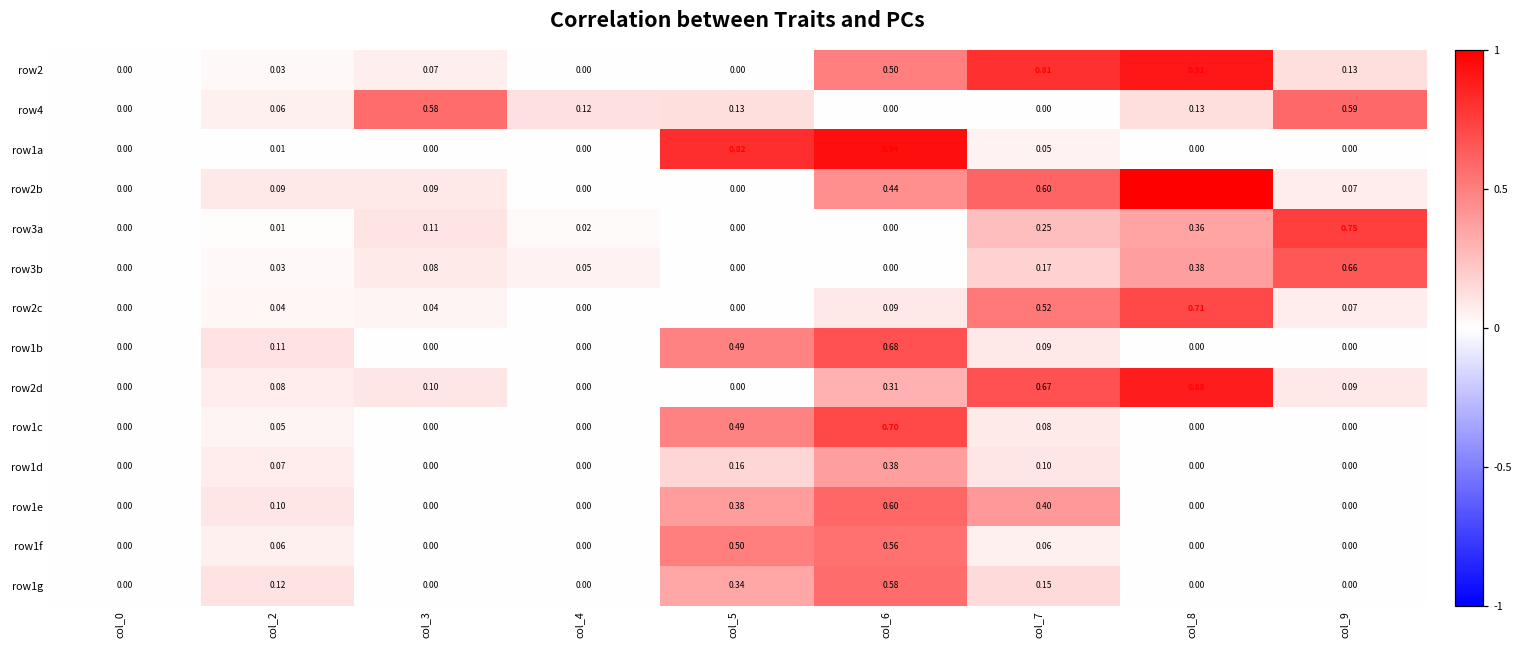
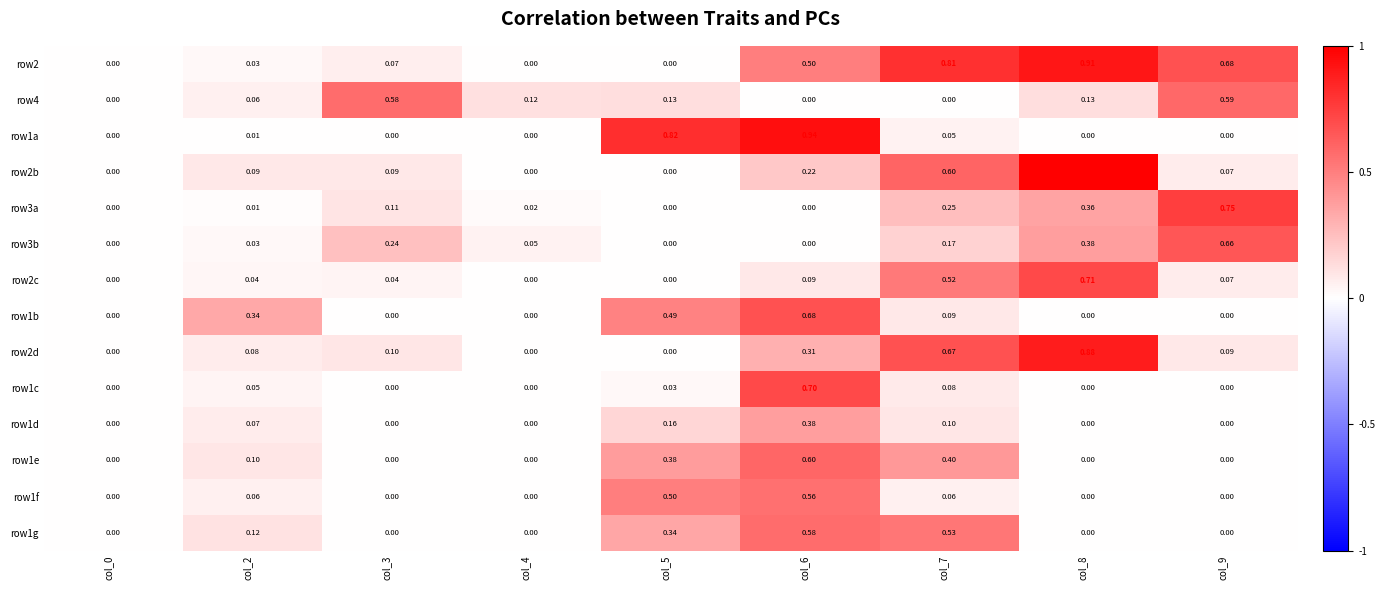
  {
    "row2": {
      "col_0": 0.00,
      "col_2": 0.03,
      "col_3": 0.07,
      "col_4": 0.00,
      "col_5": 0.00,
      "col_6": 0.50,
      "col_7": 0.81,
-     "col_9": 0.13
+     "col_9": 0.68
    },
    "row4": {
      "col_0": 0.00,
      "col_2": 0.06,
      "col_3": 0.58,
      "col_4": 0.12,
      "col_5": 0.13,
      "col_6": 0.00,
      "col_7": 0.00,
      "col_8": 0.13,
      "col_9": 0.59
    },
    "row1a": {
      "col_0": 0.00,
      "col_2": 0.01,
      "col_3": 0.00,
      "col_4": 0.00,
      "col_7": 0.05,
      "col_8": 0.00,
      "col_9": 0.00
    },
    "row2b": {
      "col_0": 0.00,
      "col_2": 0.09,
      "col_3": 0.09,
      "col_4": 0.00,
      "col_5": 0.00,
-     "col_6": 0.44,
+     "col_6": 0.22,
      "col_7": 0.60,
      "col_9": 0.07
    },
    "row3a": {
      "col_0": 0.00,
      "col_2": 0.01,
      "col_3": 0.11,
      "col_4": 0.02,
      "col_5": 0.00,
      "col_6": 0.00,
      "col_7": 0.25,
      "col_8": 0.36,
      "col_9": 0.75
    },
    "row3b": {
      "col_0": 0.00,
      "col_2": 0.03,
-     "col_3": 0.08,
+     "col_3": 0.24,
      "col_4": 0.05,
      "col_5": 0.00,
      "col_6": 0.00,
      "col_7": 0.17,
      "col_8": 0.38,
      "col_9": 0.66
    },
    "row2c": {
      "col_0": 0.00,
      "col_2": 0.04,
      "col_3": 0.04,
      "col_4": 0.00,
      "col_5": 0.00,
      "col_6": 0.09,
      "col_7": 0.52,
      "col_8": 0.71,
      "col_9": 0.07
    },
    "row1b": {
      "col_0": 0.00,
-     "col_2": 0.11,
+     "col_2": 0.34,
      "col_3": 0.00,
      "col_4": 0.00,
      "col_5": 0.49,
      "col_6": 0.68,
      "col_7": 0.09,
      "col_8": 0.00,
      "col_9": 0.00
    },
    "row2d": {
      "col_0": 0.00,
      "col_2": 0.08,
      "col_3": 0.10,
      "col_4": 0.00,
      "col_5": 0.00,
      "col_6": 0.31,
      "col_7": 0.67,
      "col_9": 0.09
    },
    "row1c": {
      "col_0": 0.00,
      "col_2": 0.05,
      "col_3": 0.00,
      "col_4": 0.00,
-     "col_5": 0.49,
+     "col_5": 0.03,
      "col_6": 0.70,
      "col_7": 0.08,
      "col_8": 0.00,
      "col_9": 0.00
    },
    "row1d": {
      "col_0": 0.00,
      "col_2": 0.07,
      "col_3": 0.00,
      "col_4": 0.00,
      "col_5": 0.16,
      "col_6": 0.38,
      "col_7": 0.10,
      "col_8": 0.00,
      "col_9": 0.00
    },
    "row1e": {
      "col_0": 0.00,
      "col_2": 0.10,
      "col_3": 0.00,
      "col_4": 0.00,
      "col_5": 0.38,
      "col_6": 0.60,
      "col_7": 0.40,
      "col_8": 0.00,
      "col_9": 0.00
    },
    "row1f": {
      "col_0": 0.00,
      "col_2": 0.06,
      "col_3": 0.00,
      "col_4": 0.00,
      "col_5": 0.50,
      "col_6": 0.56,
      "col_7": 0.06,
      "col_8": 0.00,
      "col_9": 0.00
    },
    "row1g": {
      "col_0": 0.00,
      "col_2": 0.12,
      "col_3": 0.00,
      "col_4": 0.00,
      "col_5": 0.34,
      "col_6": 0.58,
-     "col_7": 0.15,
+     "col_7": 0.53,
      "col_8": 0.00,
      "col_9": 0.00
    }
  }
